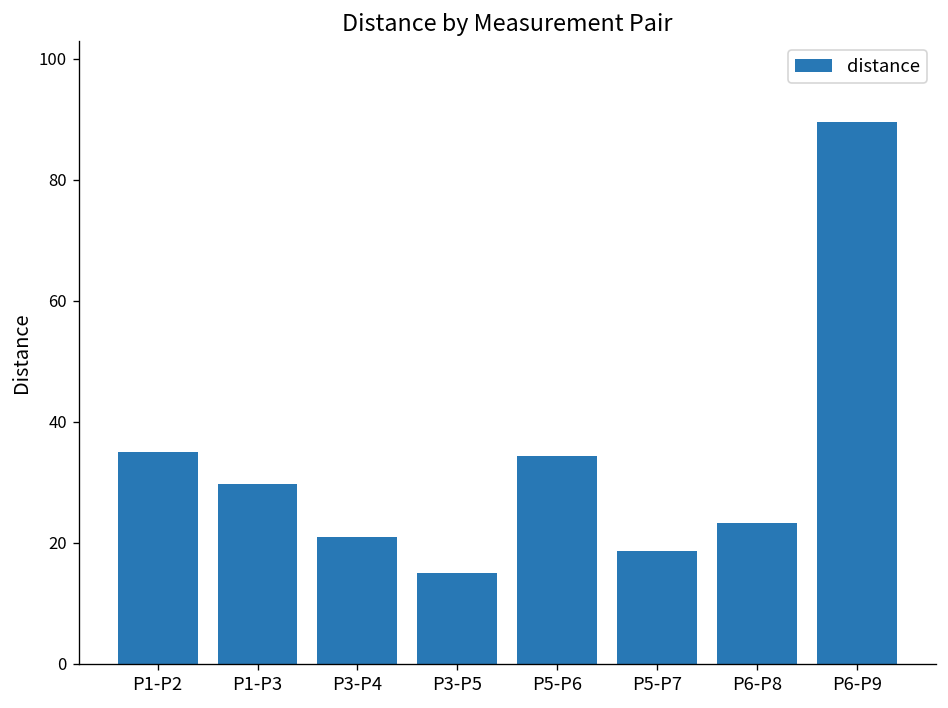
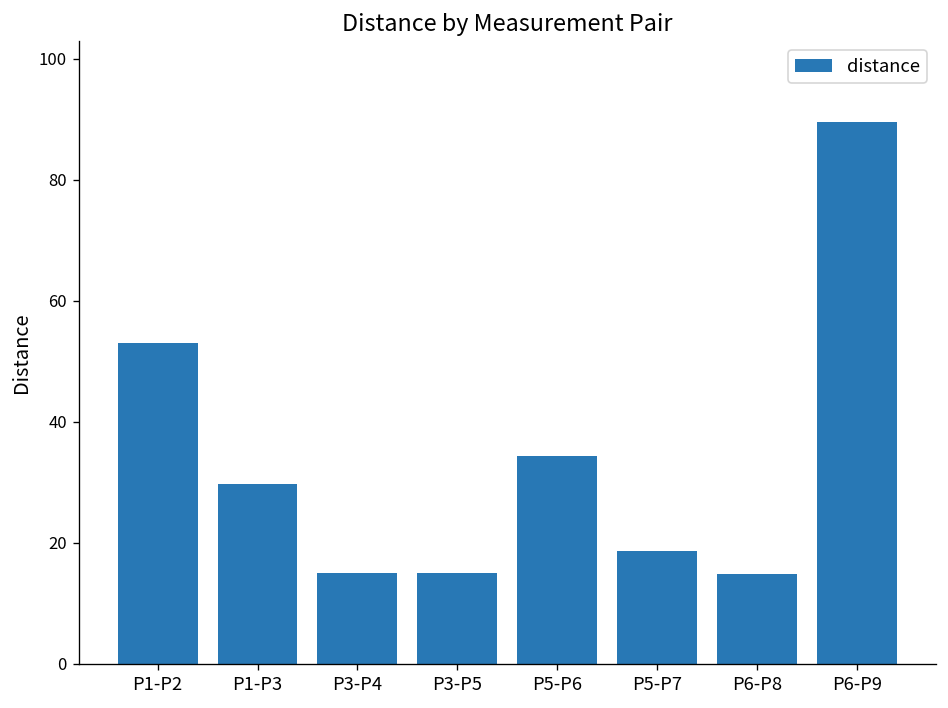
  {
-   "P1-P2": 35,
+   "P1-P2": 53,
    "P1-P3": 30,
-   "P3-P4": 21,
+   "P3-P4": 15,
    "P3-P5": 15,
    "P5-P6": 34,
    "P5-P7": 19,
-   "P6-P8": 23,
+   "P6-P8": 15,
    "P6-P9": 90
  }
